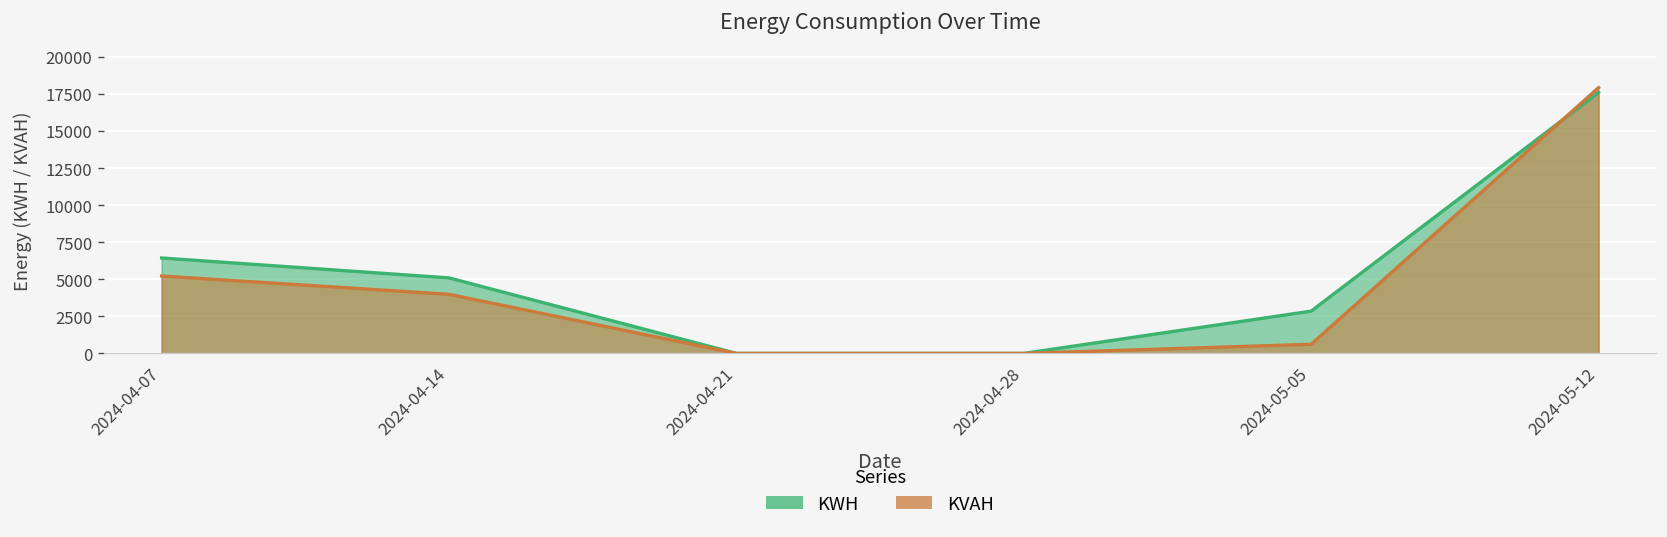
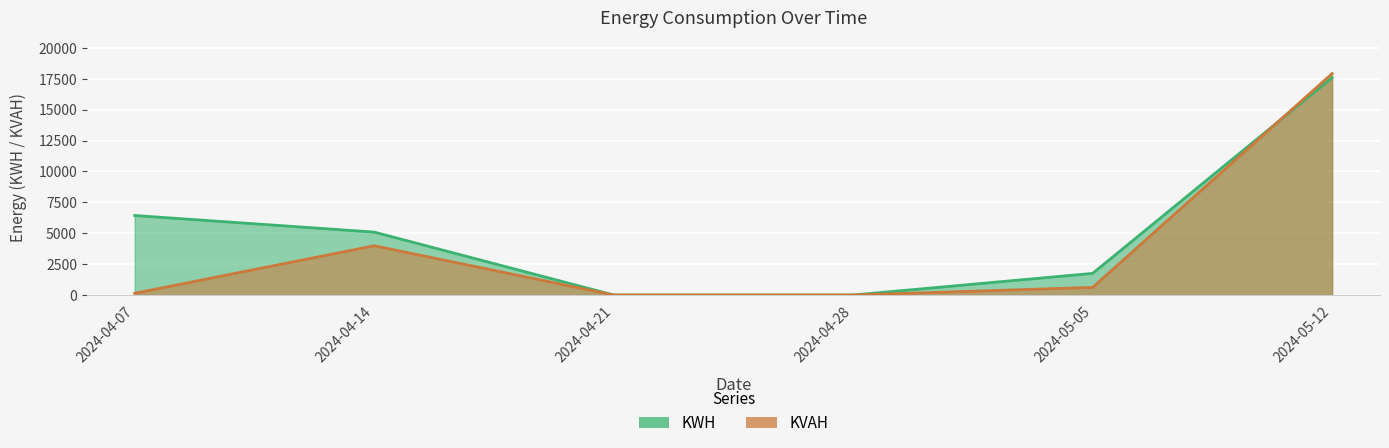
  {
    "KWH": {
      "2024-04-07": 6400,
      "2024-04-14": 5100,
-     "2024-05-05": 2900,
+     "2024-05-05": 1700,
      "2024-05-12": 17600
    },
    "KVAH": {
-     "2024-04-07": 5200,
+     "2024-04-07": 100,
      "2024-04-14": 4000,
      "2024-05-05": 600,
      "2024-05-12": 17900
    }
  }
